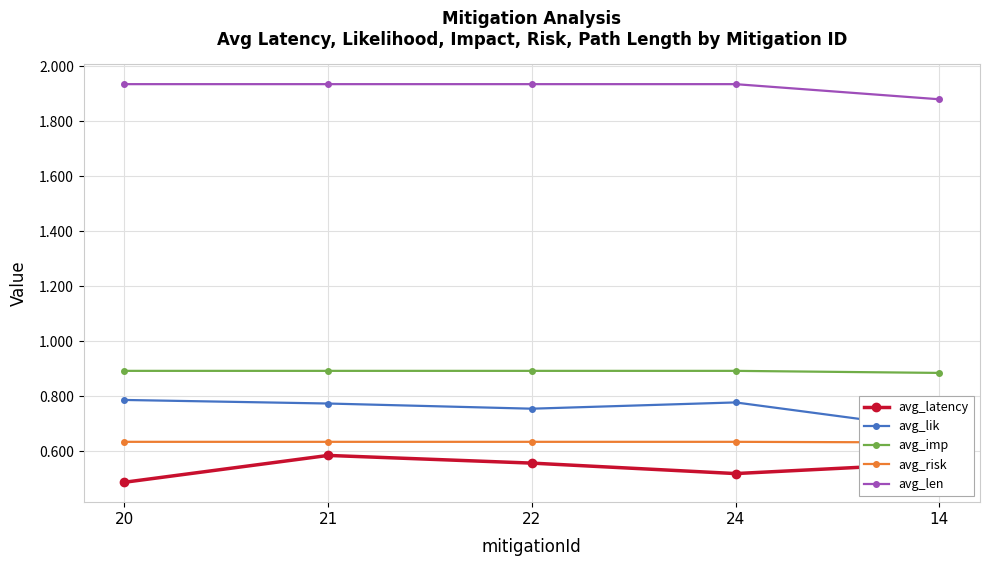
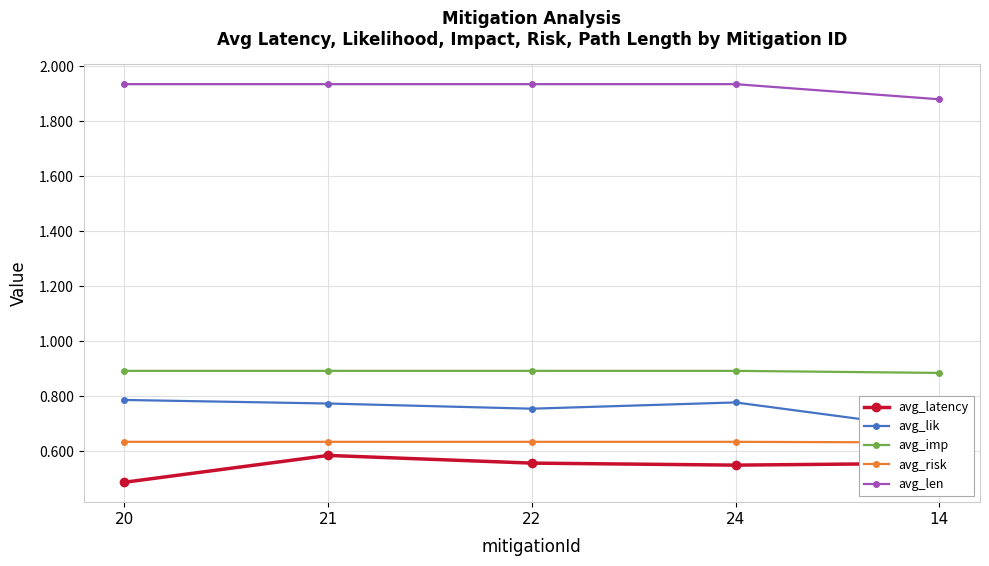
  {
    "avg_latency": {
      "20": 0.49,
      "21": 0.58,
      "22": 0.56,
-     "24": 0.52
+     "24": 0.55
    },
    "avg_lik": {
      "20": 0.79,
      "21": 0.77,
      "22": 0.75,
      "24": 0.78
    },
    "avg_imp": {
      "20": 0.89,
      "21": 0.89,
      "22": 0.89,
      "24": 0.89,
      "14": 0.88
    },
    "avg_risk": {
      "20": 0.63,
      "21": 0.63,
      "22": 0.63,
      "24": 0.63
    },
    "avg_len": {
      "20": 1.94,
      "21": 1.94,
      "22": 1.94,
      "24": 1.94,
      "14": 1.88
    }
  }
